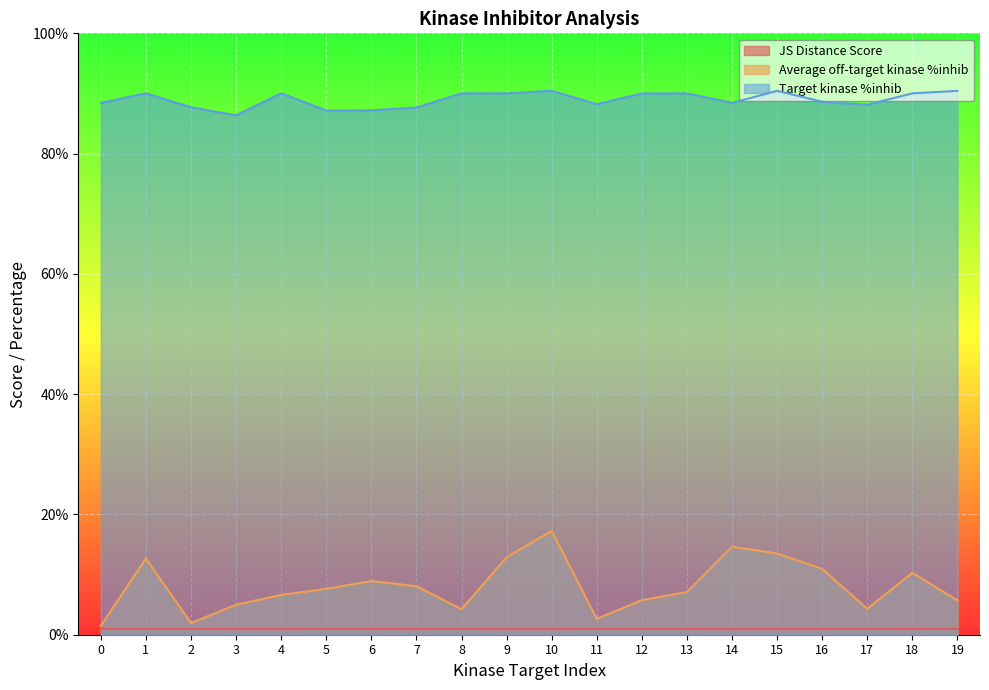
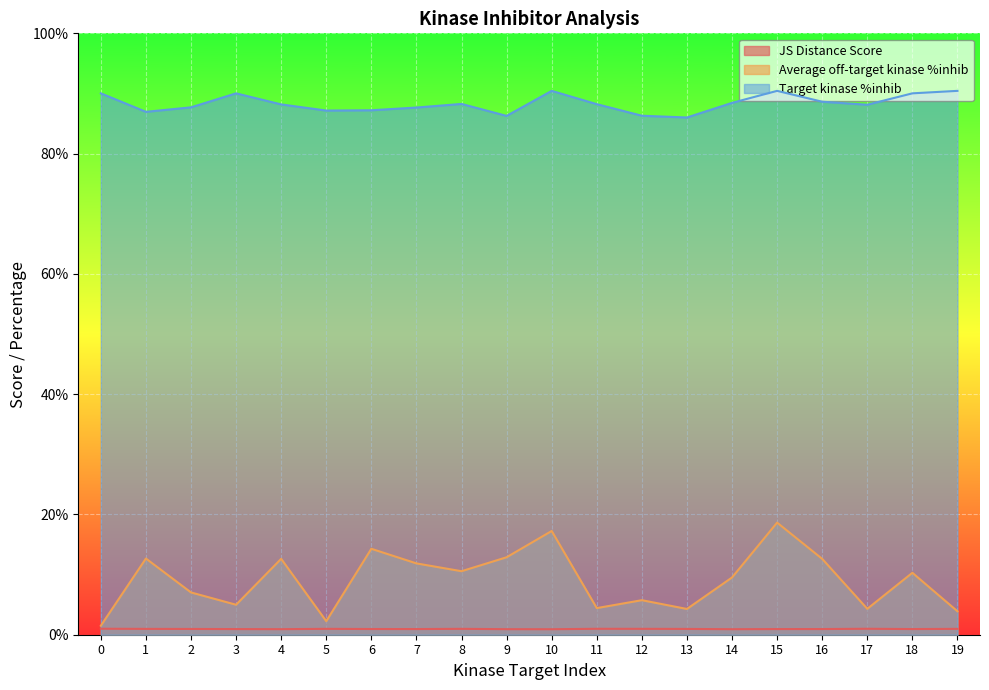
  {
    "JS Distance Score": {
      "0": "1%",
      "1": "1%",
      "2": "1%",
      "3": "1%",
      "4": "1%",
      "5": "1%",
      "6": "1%",
      "7": "1%",
      "8": "1%",
      "9": "1%",
      "10": "1%",
      "11": "1%",
      "12": "1%",
      "13": "1%",
      "14": "1%",
      "15": "1%",
      "16": "1%",
      "17": "1%",
      "18": "1%",
      "19": "1%"
    },
    "Average off-target kinase %inhib": {
      "0": "1%",
      "1": "13%",
-     "2": "2%",
+     "2": "7%",
      "3": "5%",
-     "4": "7%",
-     "5": "8%",
-     "6": "9%",
-     "7": "8%",
-     "8": "4%",
+     "4": "13%",
+     "5": "2%",
+     "6": "14%",
+     "7": "12%",
+     "8": "11%",
      "9": "13%",
      "10": "17%",
-     "11": "3%",
+     "11": "4%",
      "12": "6%",
-     "13": "7%",
-     "14": "15%",
-     "15": "14%",
-     "16": "11%",
+     "13": "4%",
+     "14": "10%",
+     "15": "19%",
+     "16": "13%",
      "17": "4%",
      "18": "10%",
-     "19": "6%"
+     "19": "4%"
    },
    "Target kinase %inhib": {
-     "0": "88%",
-     "1": "90%",
+     "0": "90%",
+     "1": "87%",
      "2": "88%",
-     "3": "86%",
-     "4": "90%",
+     "3": "90%",
+     "4": "88%",
      "5": "87%",
      "6": "87%",
      "7": "88%",
-     "8": "90%",
-     "9": "90%",
+     "8": "88%",
+     "9": "86%",
      "10": "90%",
      "11": "88%",
-     "12": "90%",
-     "13": "90%",
+     "12": "86%",
+     "13": "86%",
      "14": "88%",
      "16": "89%",
      "17": "88%"
    }
  }
